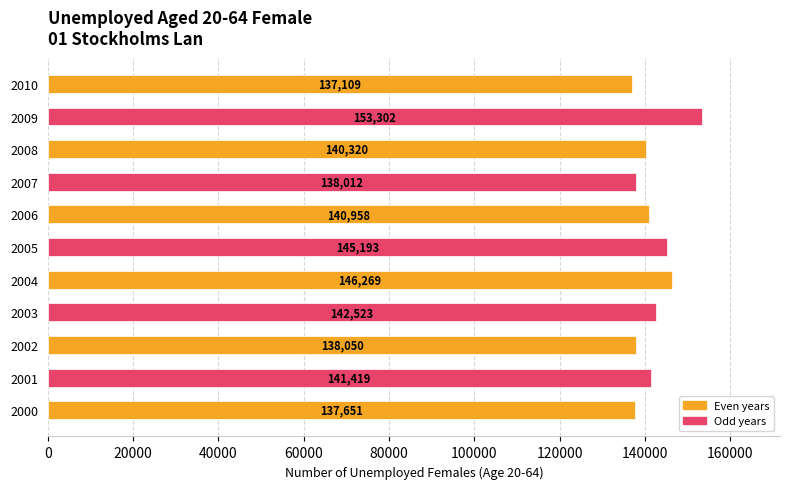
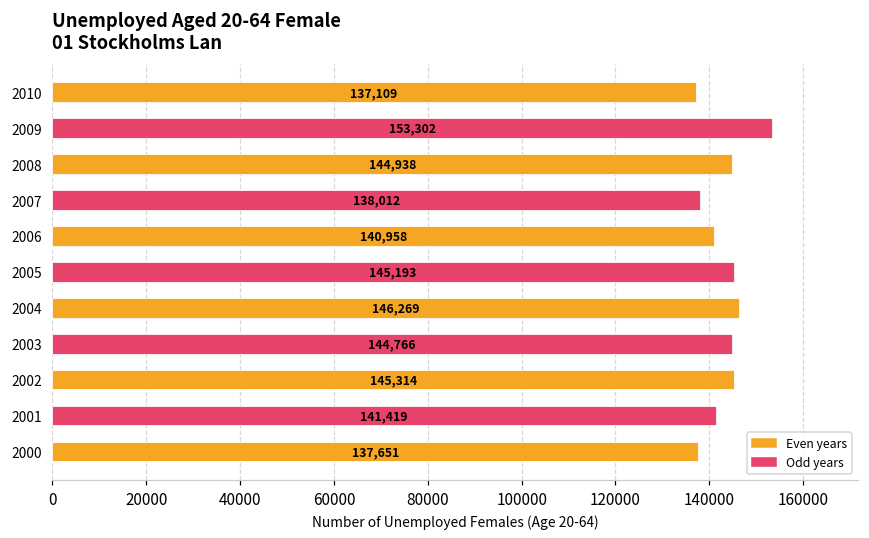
  {
    "2010": "137,109",
    "2009": "153,302",
-   "2008": "140,320",
+   "2008": "144,938",
    "2007": "138,012",
    "2006": "140,958",
    "2005": "145,193",
    "2004": "146,269",
-   "2003": "142,523",
-   "2002": "138,050",
+   "2003": "144,766",
+   "2002": "145,314",
    "2001": "141,419",
    "2000": "137,651"
  }
